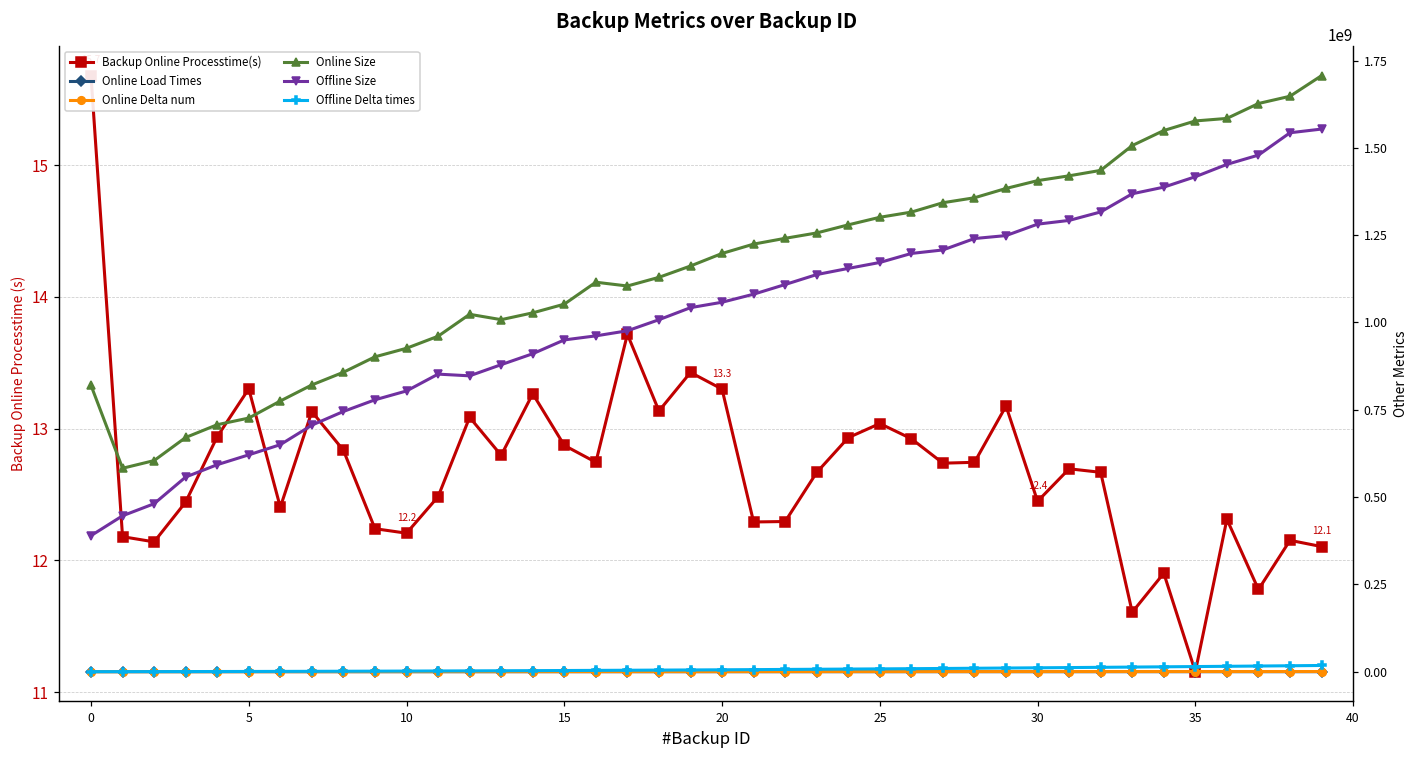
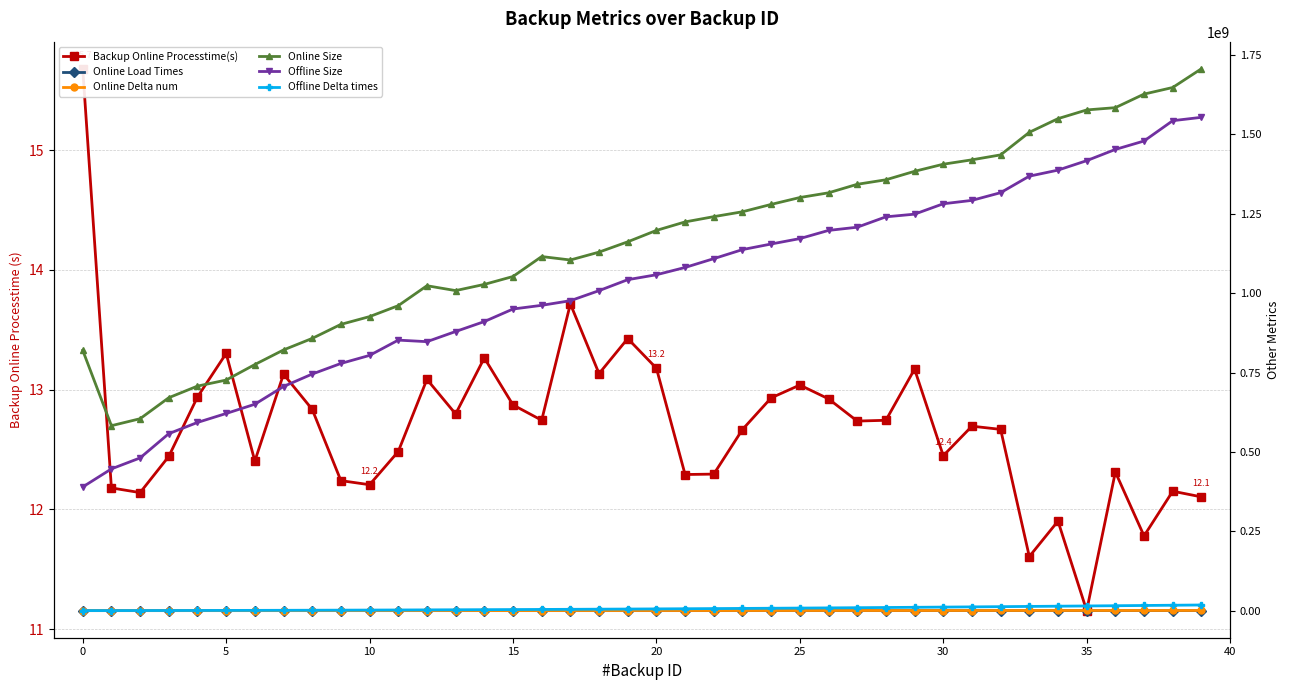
  {
    "Backup Online Processtime(s)": {
      "10": 12.2,
-     "20": 13.3,
+     "20": 13.2,
      "30": 12.4
    }
  }
